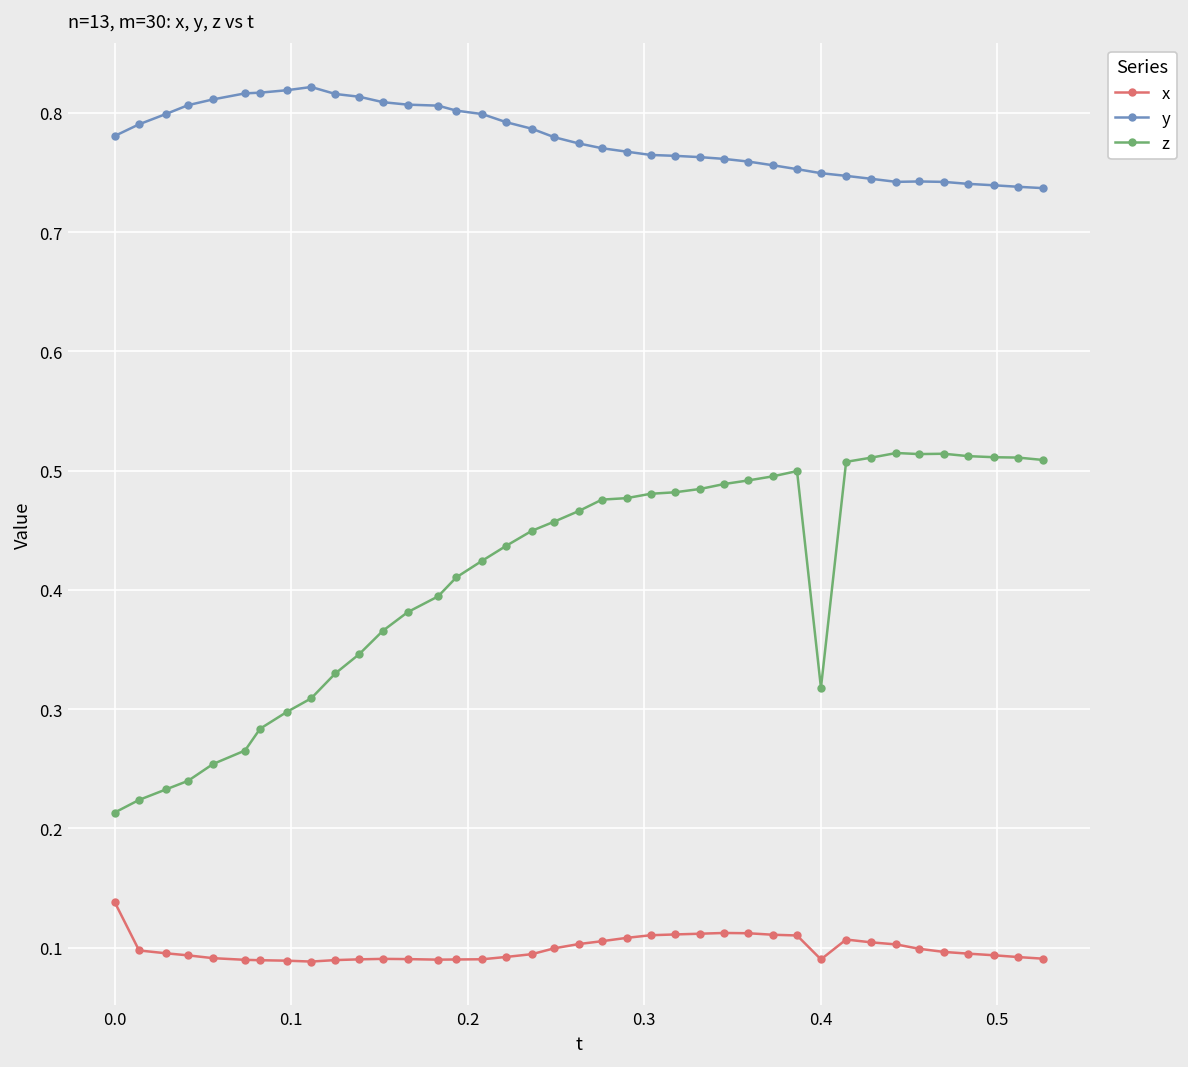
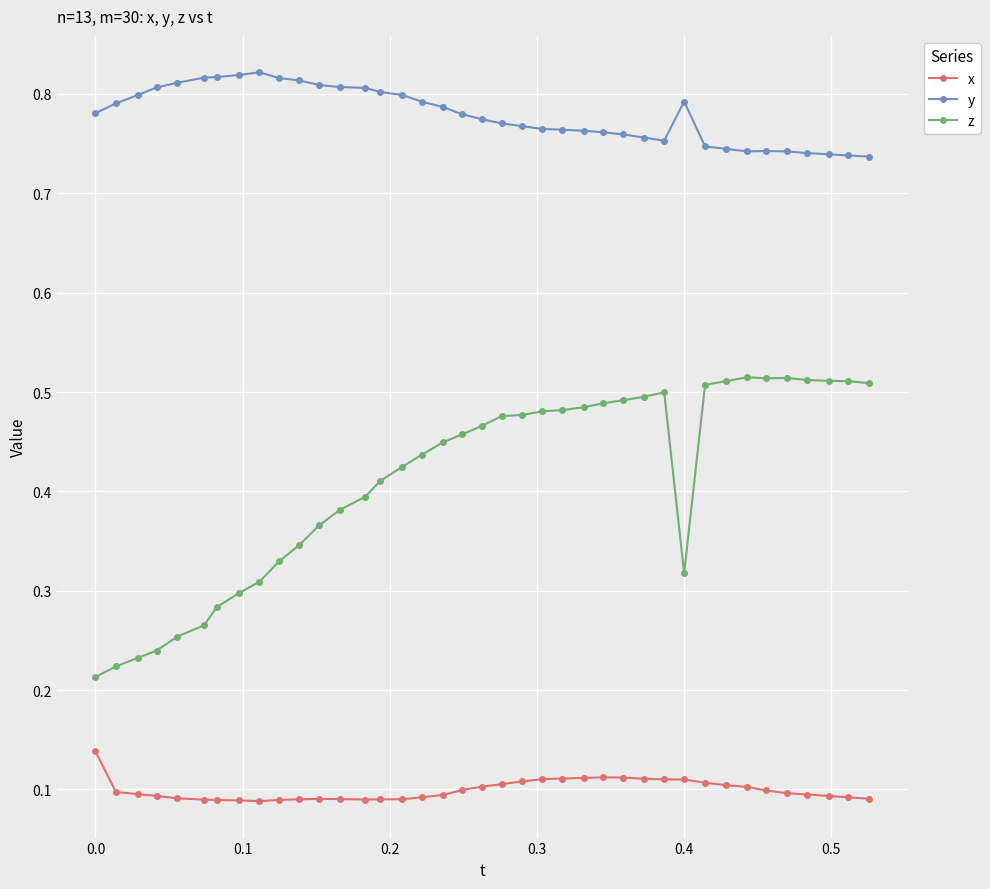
  {
    "x": {
      "0.0": 0.14,
-     "0.4": 0.09
+     "0.4": 0.11
    },
    "y": {
      "0.0": 0.78,
-     "0.4": 0.75
+     "0.4": 0.79
    },
    "z": {
      "0.0": 0.21,
      "0.4": 0.32
    }
  }
